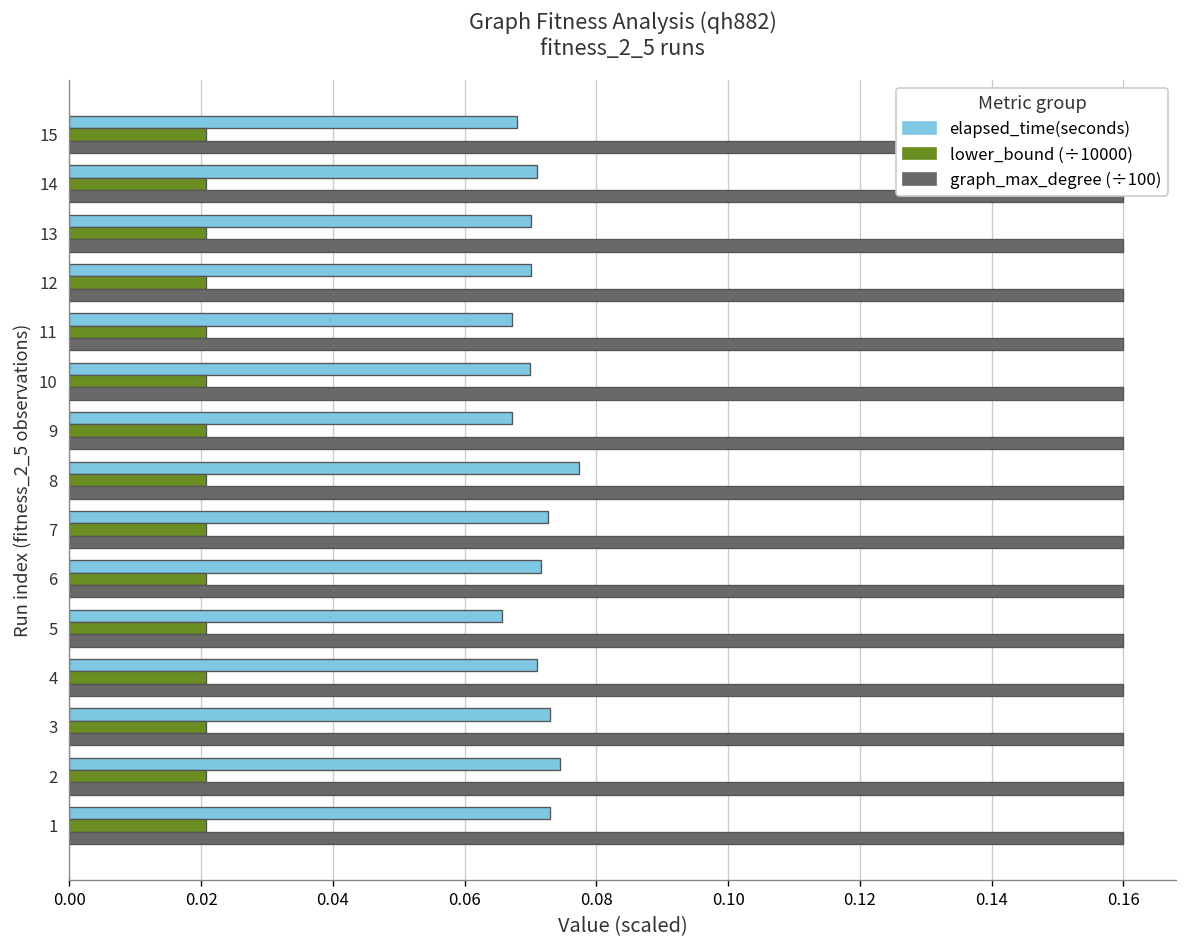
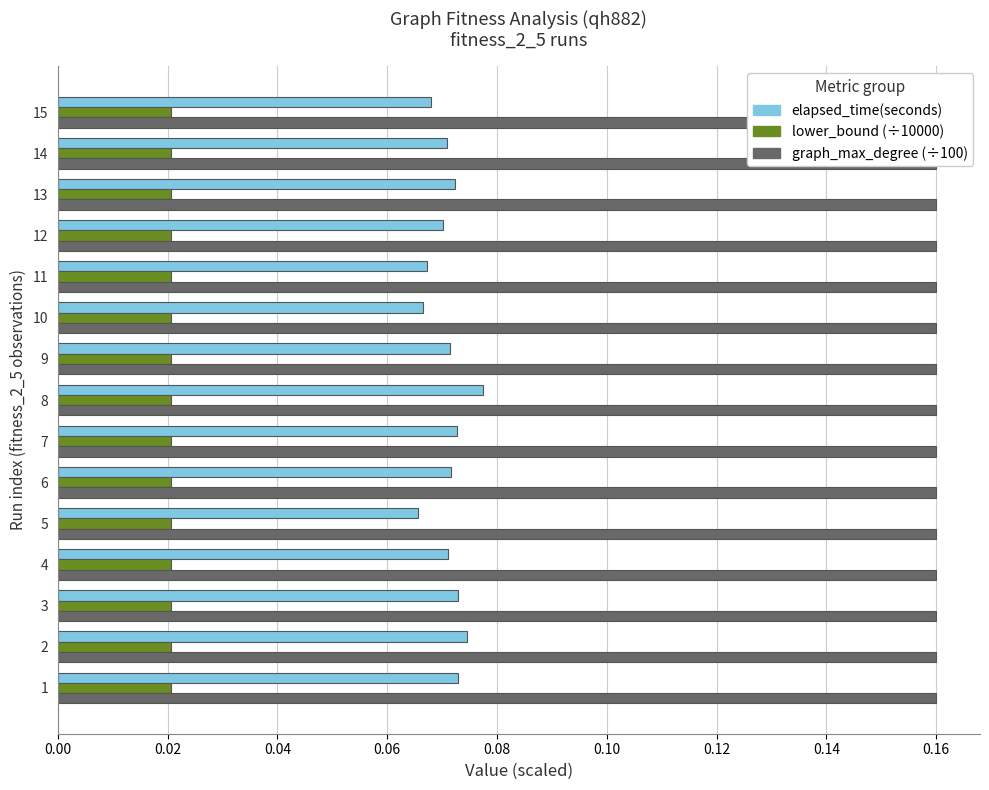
  {
    "elapsed_time(seconds)": {
      "15": 0.068,
      "14": 0.071,
-     "13": 0.070,
+     "13": 0.072,
      "12": 0.070,
      "11": 0.067,
-     "10": 0.070,
-     "9": 0.067,
+     "10": 0.067,
+     "9": 0.071,
      "8": 0.077,
      "7": 0.073,
      "6": 0.072,
      "5": 0.066,
      "4": 0.071,
      "3": 0.073,
      "2": 0.075,
      "1": 0.073
    },
    "lower_bound (÷10000)": {
      "15": 0.021,
      "14": 0.021,
      "13": 0.021,
      "12": 0.021,
      "11": 0.021,
      "10": 0.021,
      "9": 0.021,
      "8": 0.021,
      "7": 0.021,
      "6": 0.021,
      "5": 0.021,
      "4": 0.021,
      "3": 0.021,
      "2": 0.021,
      "1": 0.021
    },
    "graph_max_degree (÷100)": {
      "13": 0.160,
      "12": 0.160,
      "11": 0.160,
      "10": 0.160,
      "9": 0.160,
      "8": 0.160,
      "7": 0.160,
      "6": 0.160,
      "5": 0.160,
      "4": 0.160,
      "3": 0.160,
      "2": 0.160,
      "1": 0.160
    }
  }
